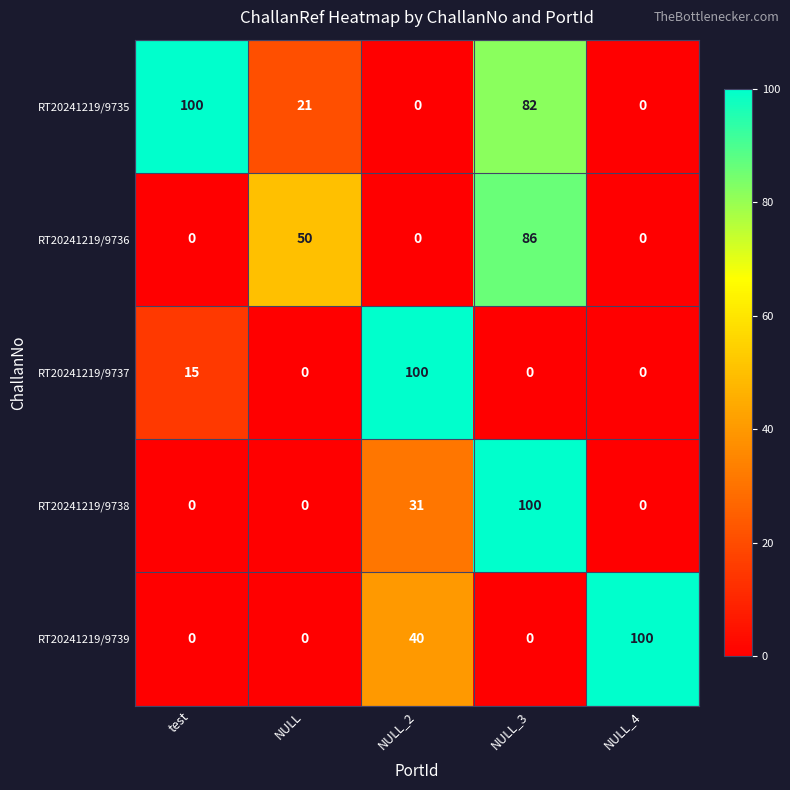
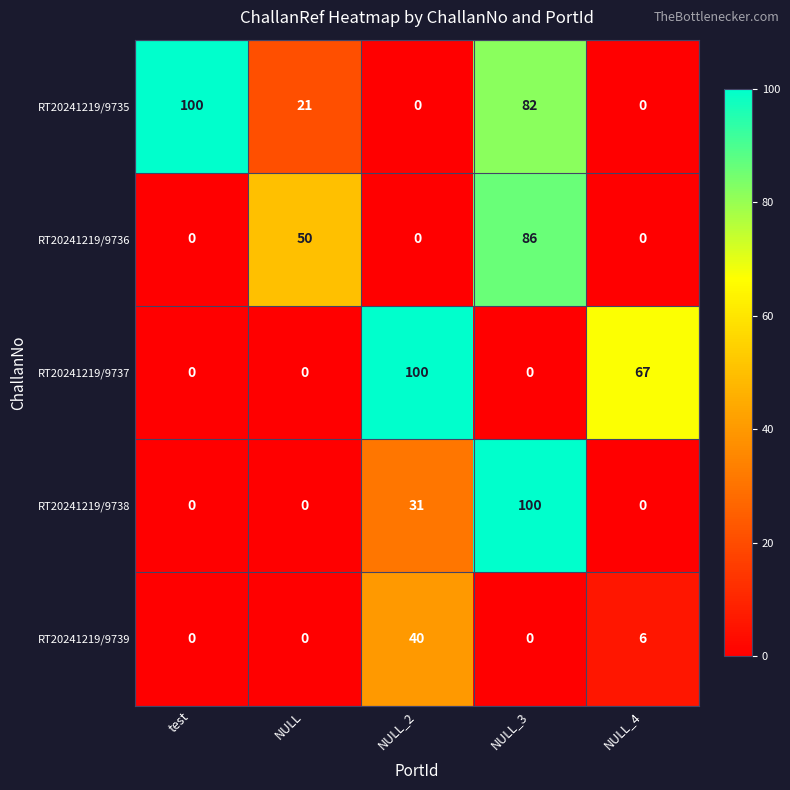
  {
    "RT20241219/9735": {
      "test": 100,
      "NULL": 21,
      "NULL_2": 0,
      "NULL_3": 82,
      "NULL_4": 0
    },
    "RT20241219/9736": {
      "test": 0,
      "NULL": 50,
      "NULL_2": 0,
      "NULL_3": 86,
      "NULL_4": 0
    },
    "RT20241219/9737": {
-     "test": 15,
+     "test": 0,
      "NULL": 0,
      "NULL_2": 100,
      "NULL_3": 0,
-     "NULL_4": 0
+     "NULL_4": 67
    },
    "RT20241219/9738": {
      "test": 0,
      "NULL": 0,
      "NULL_2": 31,
      "NULL_3": 100,
      "NULL_4": 0
    },
    "RT20241219/9739": {
      "test": 0,
      "NULL": 0,
      "NULL_2": 40,
      "NULL_3": 0,
-     "NULL_4": 100
+     "NULL_4": 6
    }
  }
